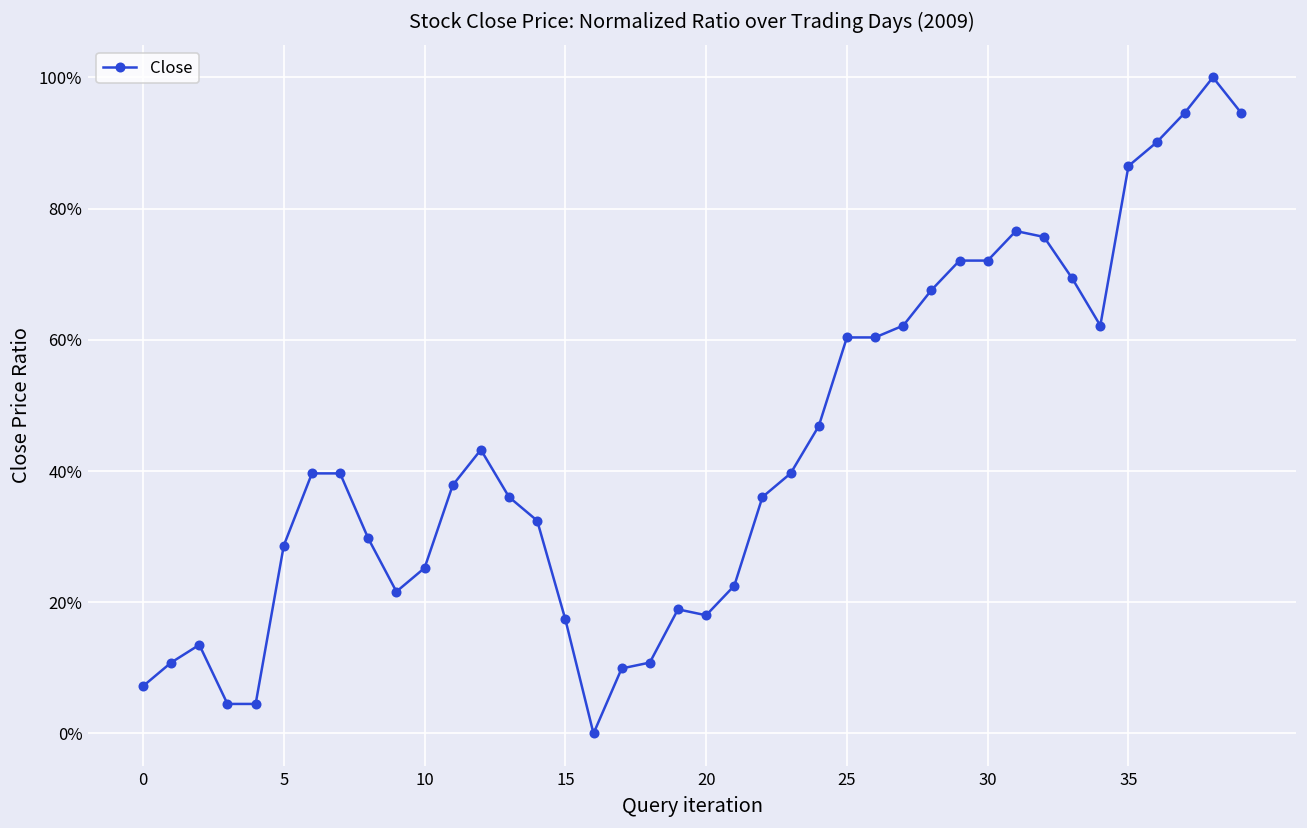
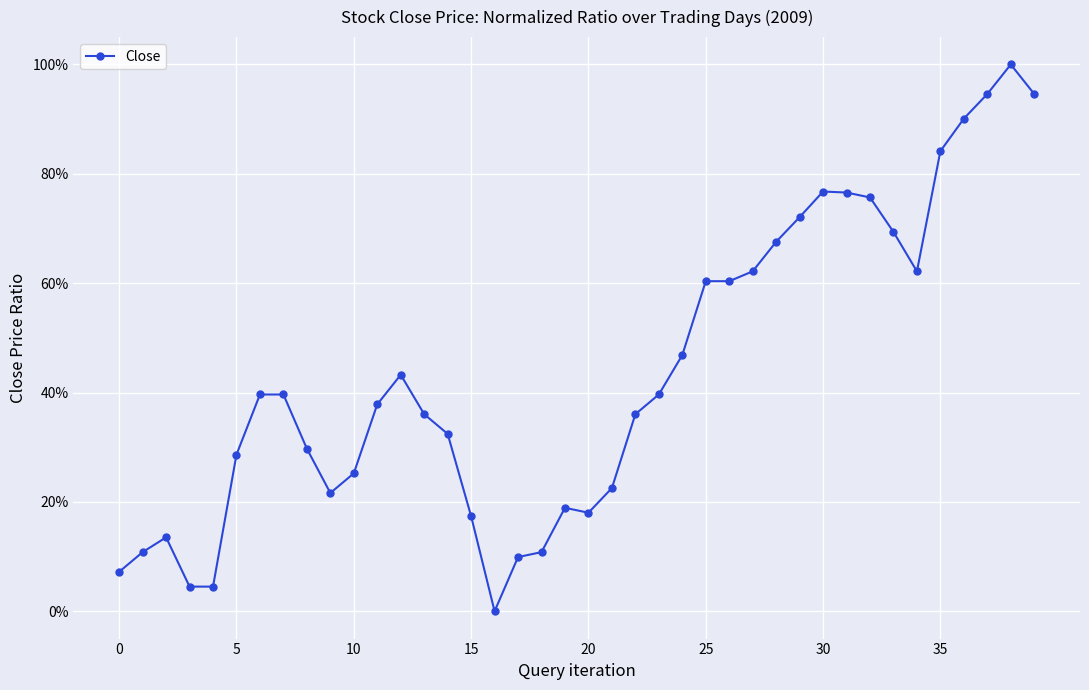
  {
    "0": "7%",
    "5": "29%",
    "10": "25%",
    "15": "17%",
    "20": "18%",
    "25": "60%",
-   "30": "72%",
-   "35": "86%"
+   "30": "77%",
+   "35": "84%"
  }
